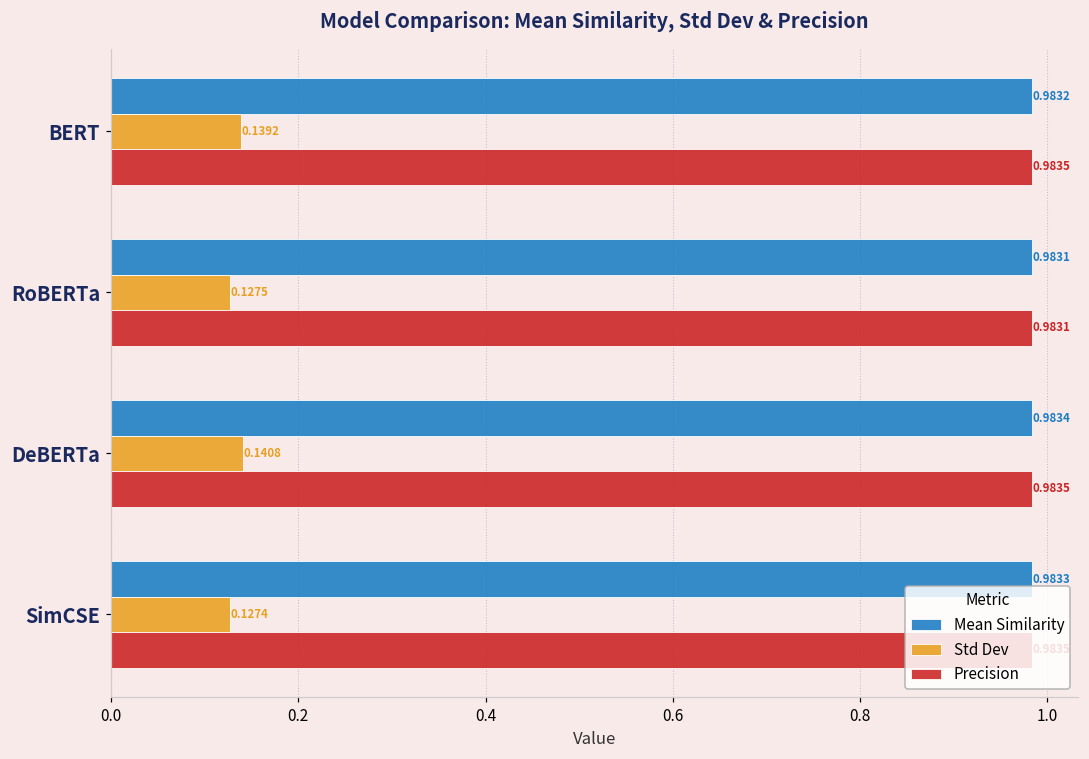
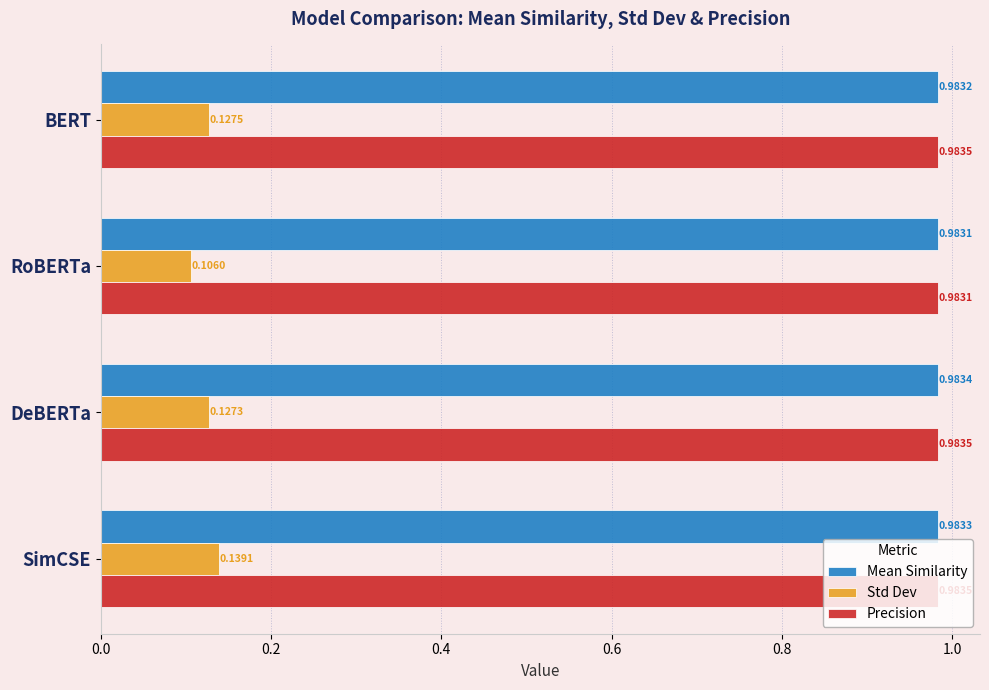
  {
    "Mean Similarity": {
      "BERT": 0.9832,
      "RoBERTa": 0.9831,
      "DeBERTa": 0.9834,
      "SimCSE": 0.9833
    },
    "Std Dev": {
-     "BERT": 0.1392,
-     "RoBERTa": 0.1275,
-     "DeBERTa": 0.1408,
-     "SimCSE": 0.1274
+     "BERT": 0.1275,
+     "RoBERTa": 0.1060,
+     "DeBERTa": 0.1273,
+     "SimCSE": 0.1391
    },
    "Precision": {
      "BERT": 0.9835,
      "RoBERTa": 0.9831,
      "DeBERTa": 0.9835
    }
  }
